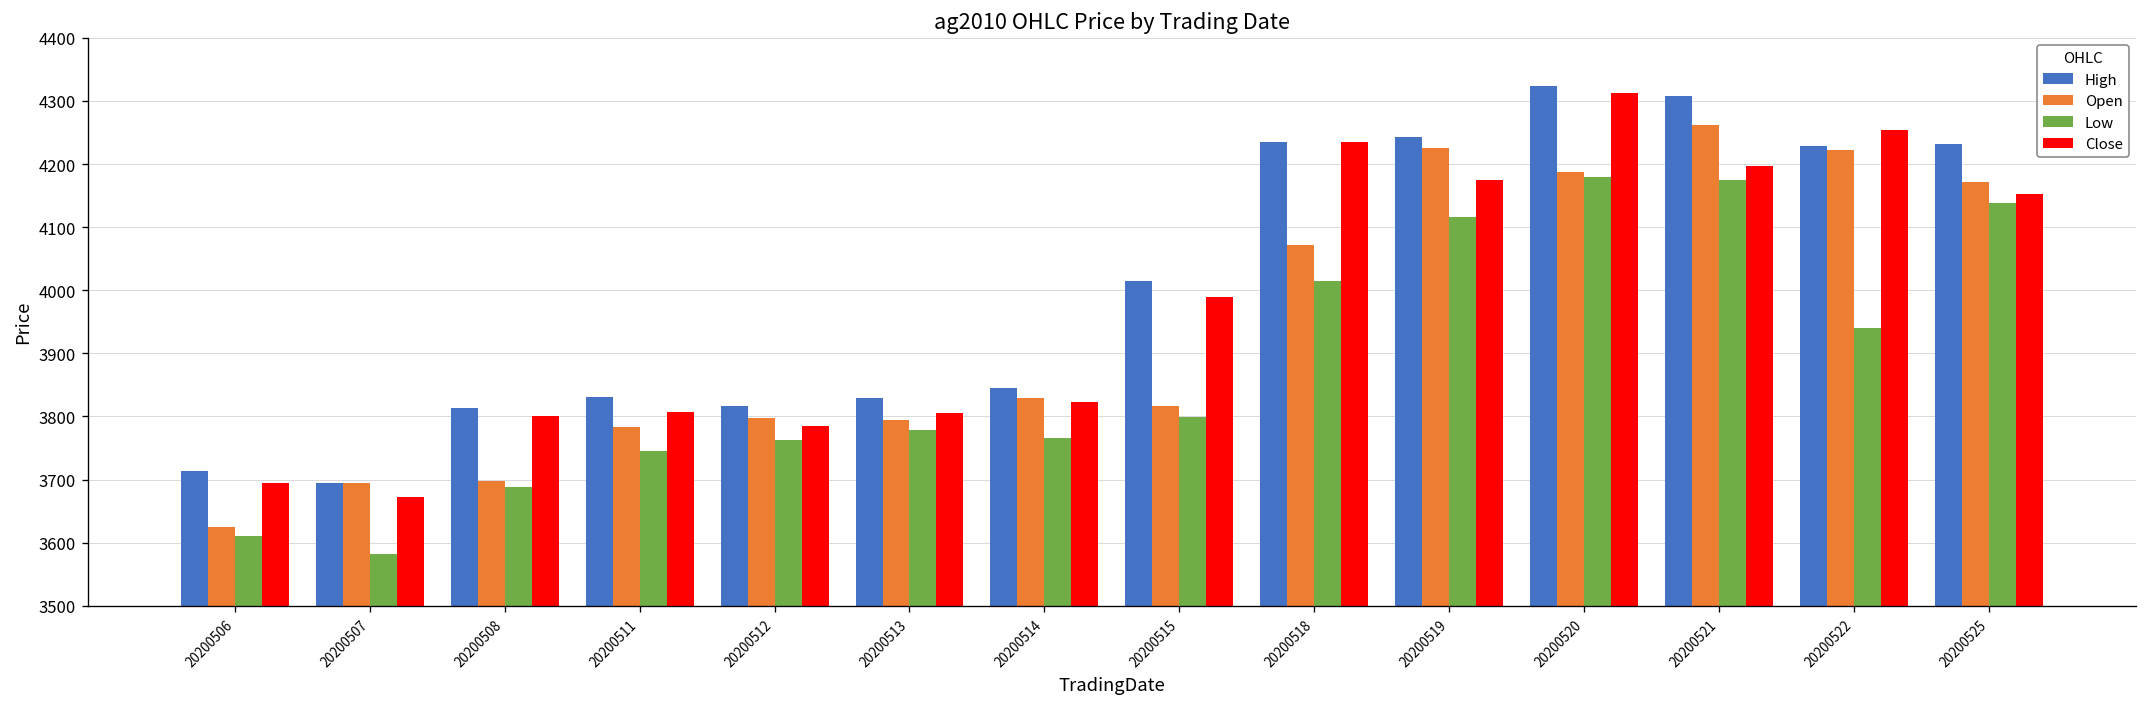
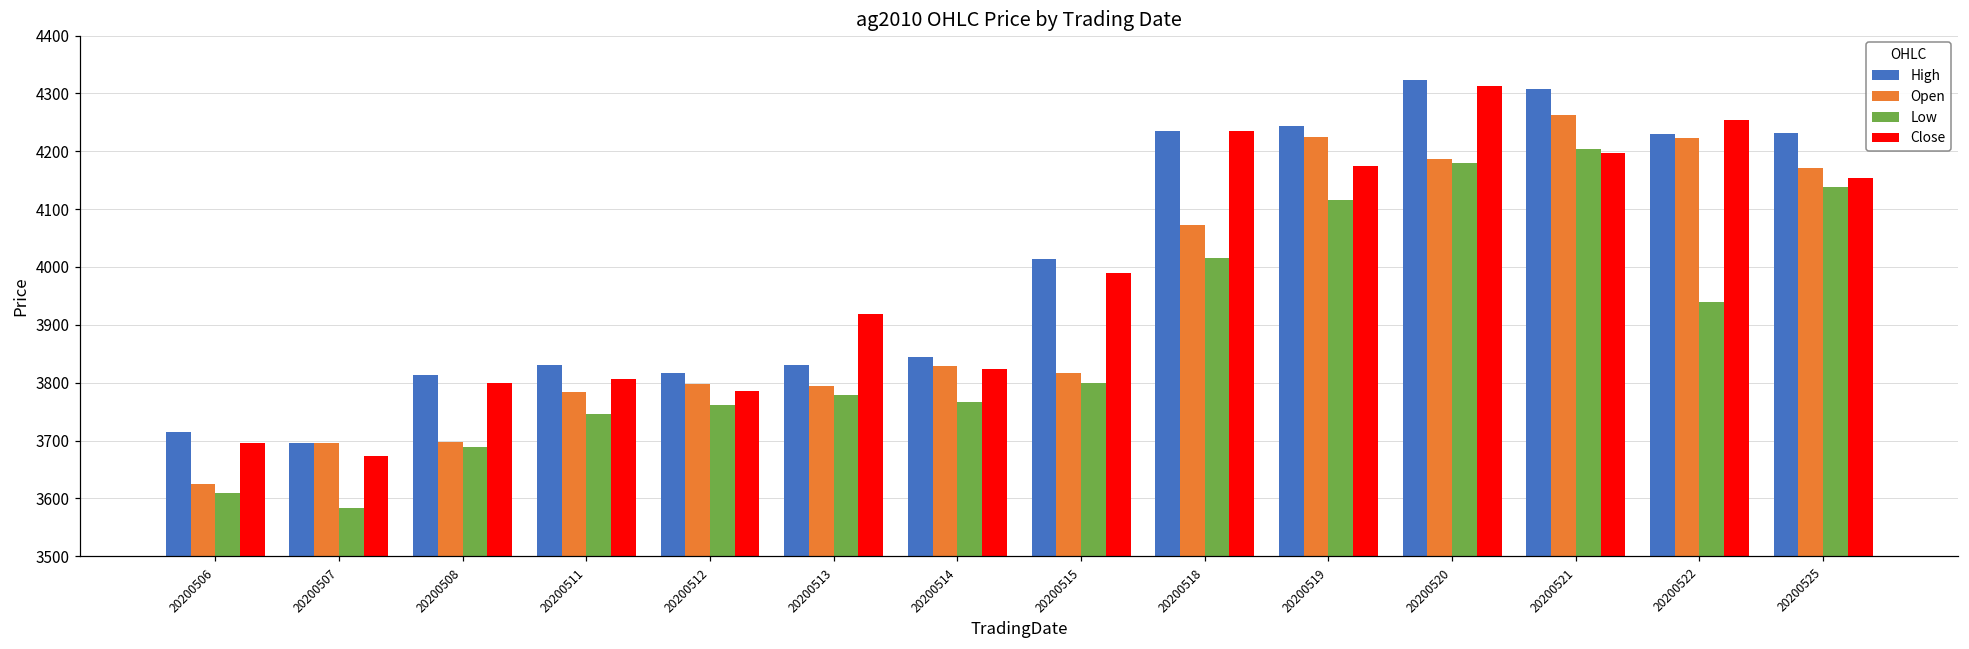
  {
    "High": {
      "20200506": 3710,
      "20200507": 3700,
      "20200508": 3810,
      "20200511": 3830,
      "20200512": 3820,
      "20200513": 3830,
      "20200514": 3850,
      "20200515": 4010,
      "20200518": 4240,
      "20200519": 4240,
      "20200520": 4320,
      "20200521": 4310,
      "20200522": 4230,
      "20200525": 4230
    },
    "Open": {
      "20200506": 3630,
      "20200507": 3700,
      "20200508": 3700,
      "20200511": 3780,
      "20200512": 3800,
      "20200513": 3800,
      "20200514": 3830,
      "20200515": 3820,
      "20200518": 4070,
      "20200519": 4230,
      "20200520": 4190,
      "20200521": 4260,
      "20200522": 4220,
      "20200525": 4170
    },
    "Low": {
      "20200506": 3610,
      "20200507": 3580,
      "20200508": 3690,
      "20200511": 3750,
      "20200512": 3760,
      "20200513": 3780,
      "20200514": 3770,
      "20200515": 3800,
      "20200518": 4020,
      "20200519": 4120,
      "20200520": 4180,
-     "20200521": 4180,
+     "20200521": 4200,
      "20200522": 3940,
      "20200525": 4140
    },
    "Close": {
      "20200506": 3700,
      "20200507": 3670,
      "20200508": 3800,
      "20200511": 3810,
      "20200512": 3790,
-     "20200513": 3810,
+     "20200513": 3920,
      "20200514": 3820,
      "20200515": 3990,
      "20200518": 4240,
      "20200519": 4170,
      "20200520": 4310,
      "20200521": 4200,
      "20200522": 4250,
      "20200525": 4150
    }
  }
